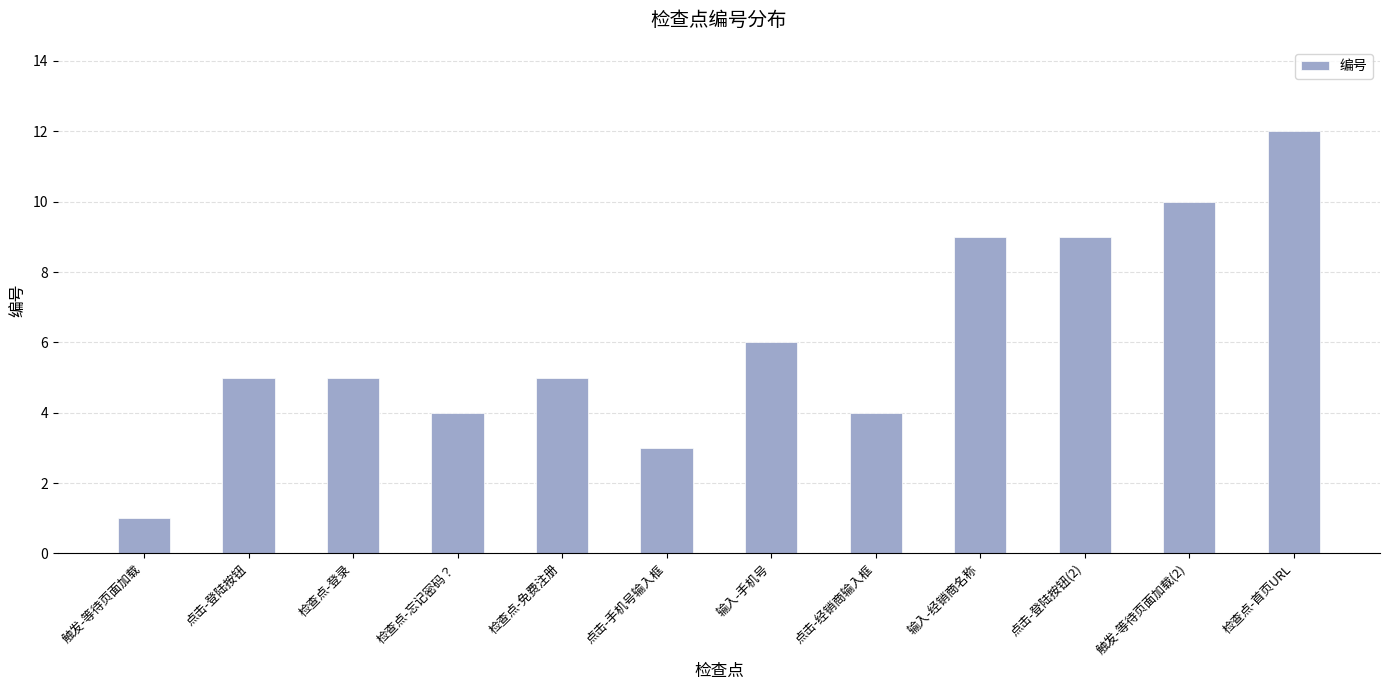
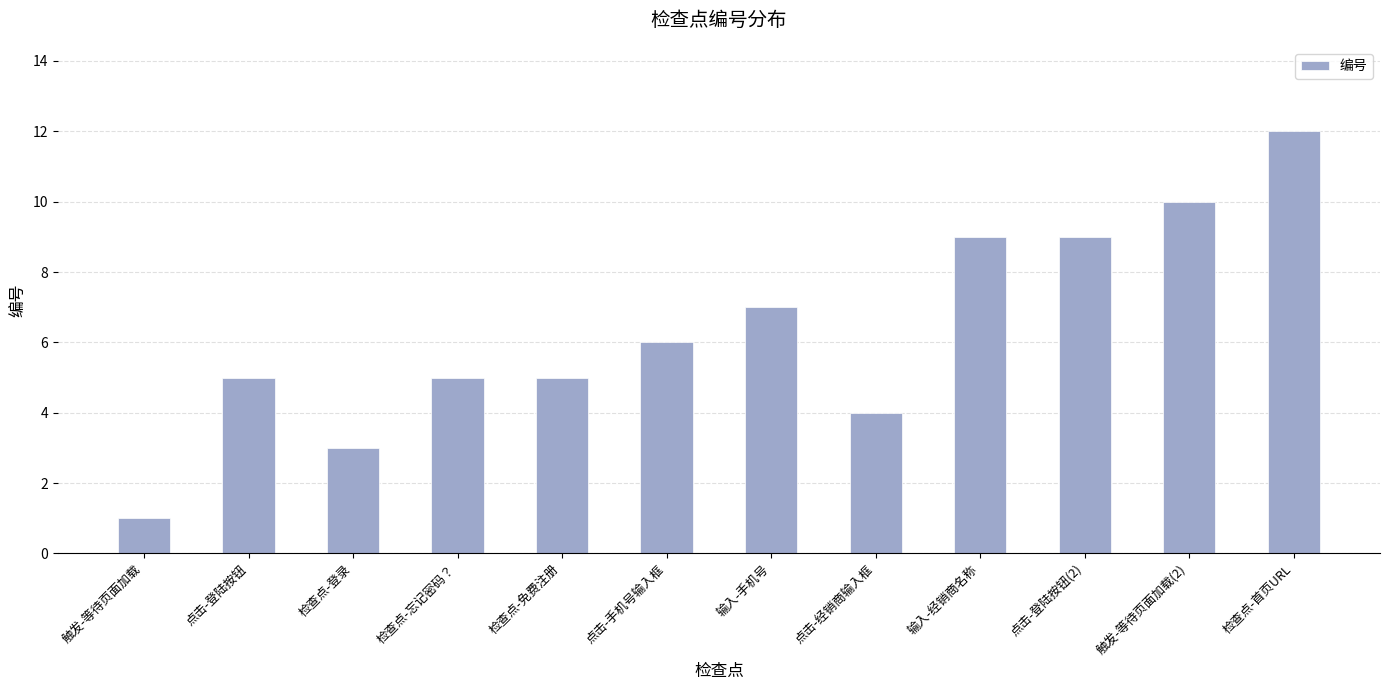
  {
    "触发-等待页面加载": 1,
    "点击-登陆按钮": 5,
-   "检查点-登录": 5,
-   "检查点-忘记密码？": 4,
+   "检查点-登录": 3,
+   "检查点-忘记密码？": 5,
    "检查点-免费注册": 5,
-   "点击-手机号输入框": 3,
-   "输入-手机号": 6,
+   "点击-手机号输入框": 6,
+   "输入-手机号": 7,
    "点击-经销商输入框": 4,
    "输入-经销商名称": 9,
    "点击-登陆按钮(2)": 9,
    "触发-等待页面加载(2)": 10,
    "检查点-首页URL": 12
  }
